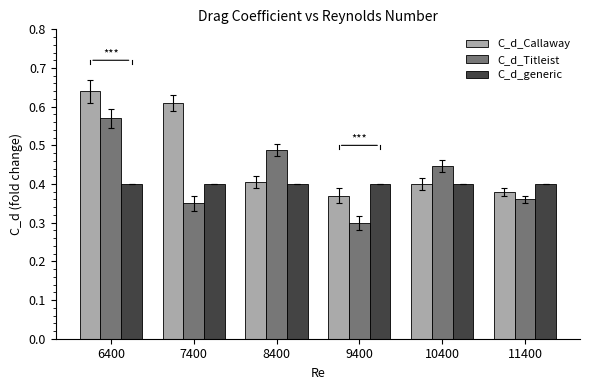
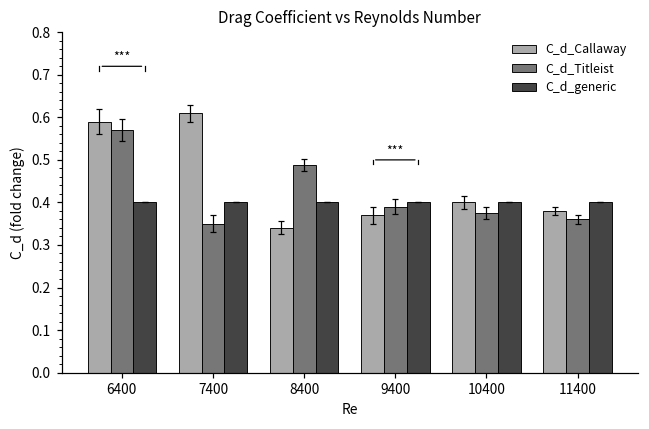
  {
    "C_d_Callaway": {
-     "6400": 0.64,
+     "6400": 0.59,
      "7400": 0.61,
-     "8400": 0.41,
+     "8400": 0.34,
      "9400": 0.37,
      "10400": 0.40,
      "11400": 0.38
    },
    "C_d_Titleist": {
      "6400": 0.57,
      "7400": 0.35,
      "8400": 0.49,
-     "9400": 0.30,
-     "10400": 0.45,
+     "9400": 0.39,
+     "10400": 0.38,
      "11400": 0.36
    },
    "C_d_generic": {
      "6400": 0.40,
      "7400": 0.40,
      "8400": 0.40,
      "9400": 0.40,
      "10400": 0.40,
      "11400": 0.40
    }
  }
